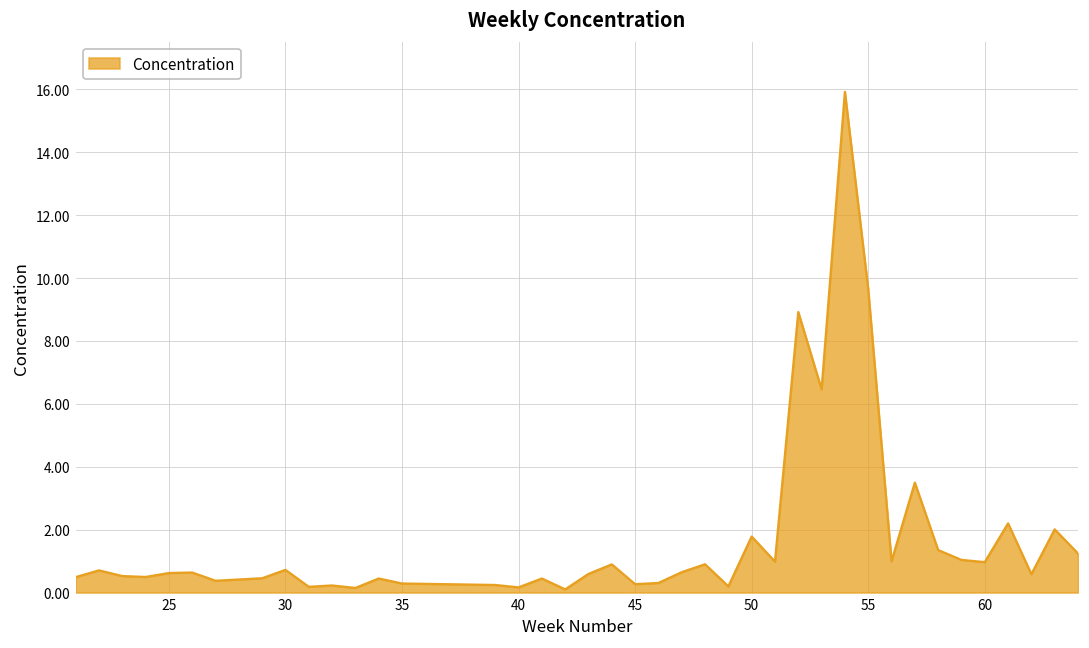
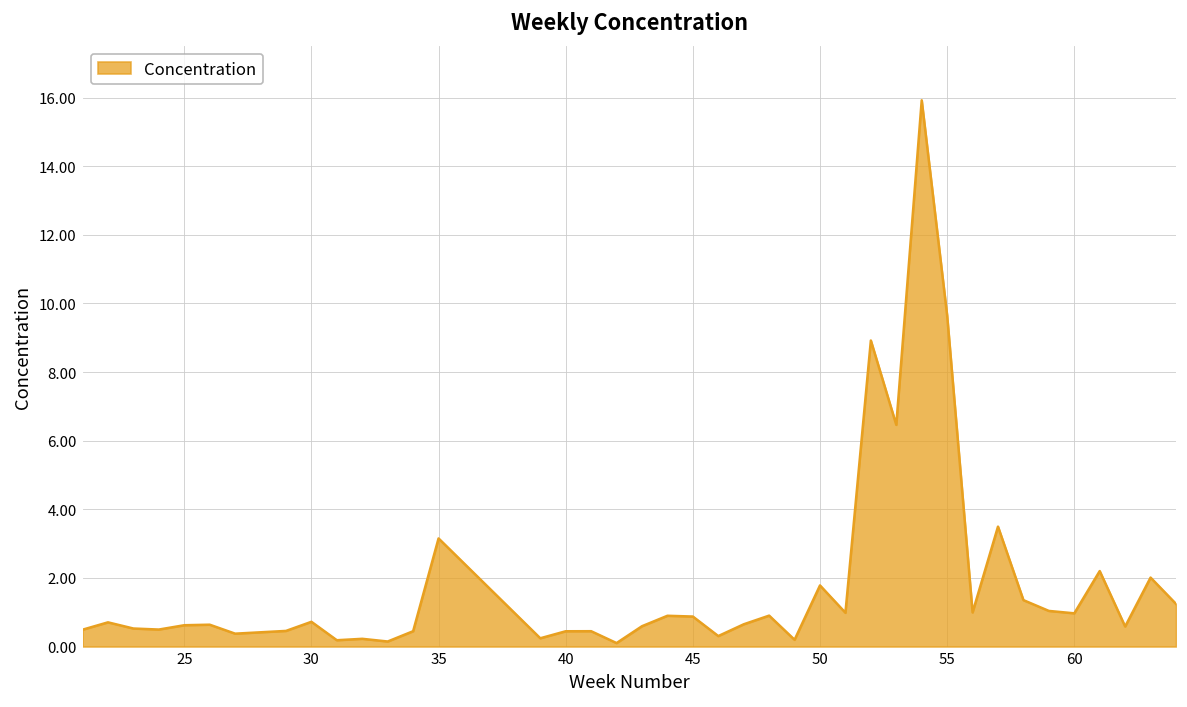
  {
    "25": 0.6,
    "30": 0.7,
-   "35": 0.3,
-   "40": 0.2,
-   "45": 0.3,
+   "35": 3.1,
+   "40": 0.4,
+   "45": 0.9,
    "50": 1.8,
    "55": 9.7,
    "60": 1.0
  }
